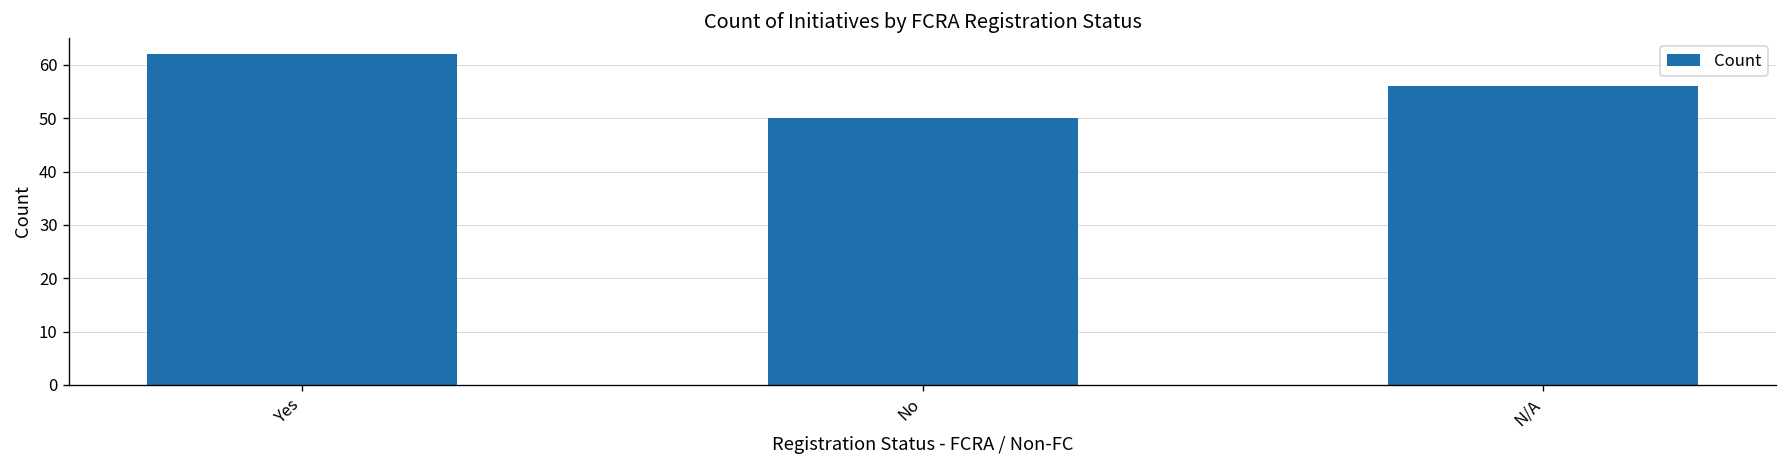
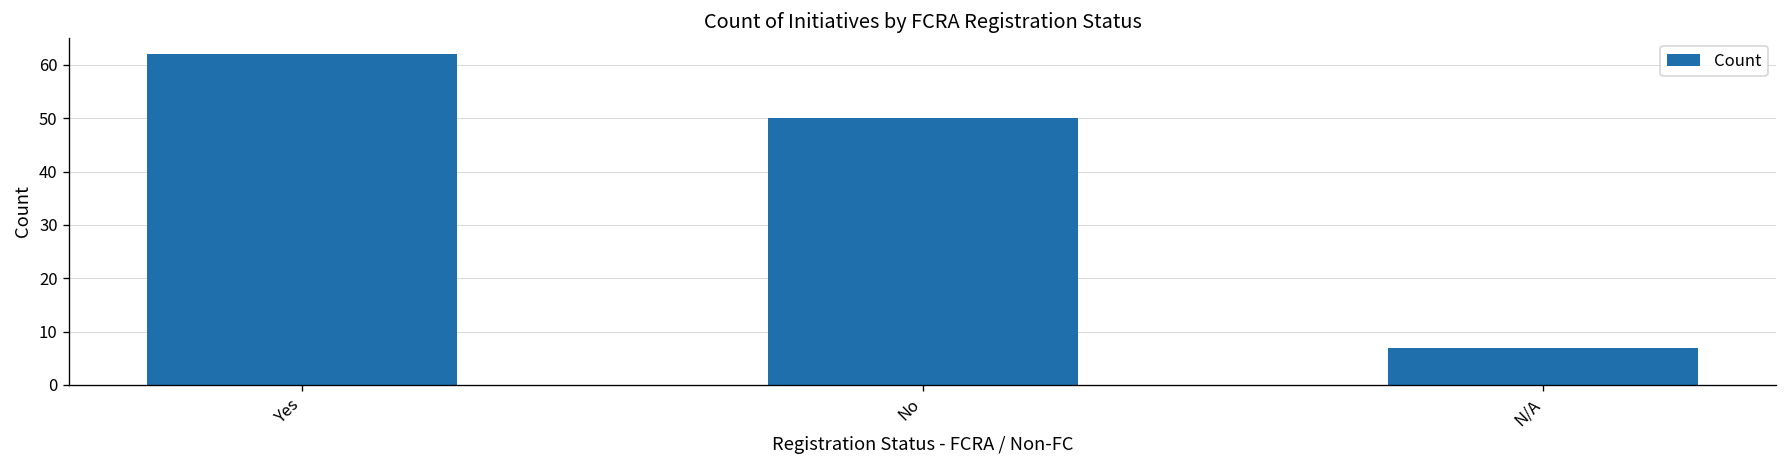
  {
    "Yes": 62,
    "No": 50,
-   "N/A": 56
+   "N/A": 7
  }
